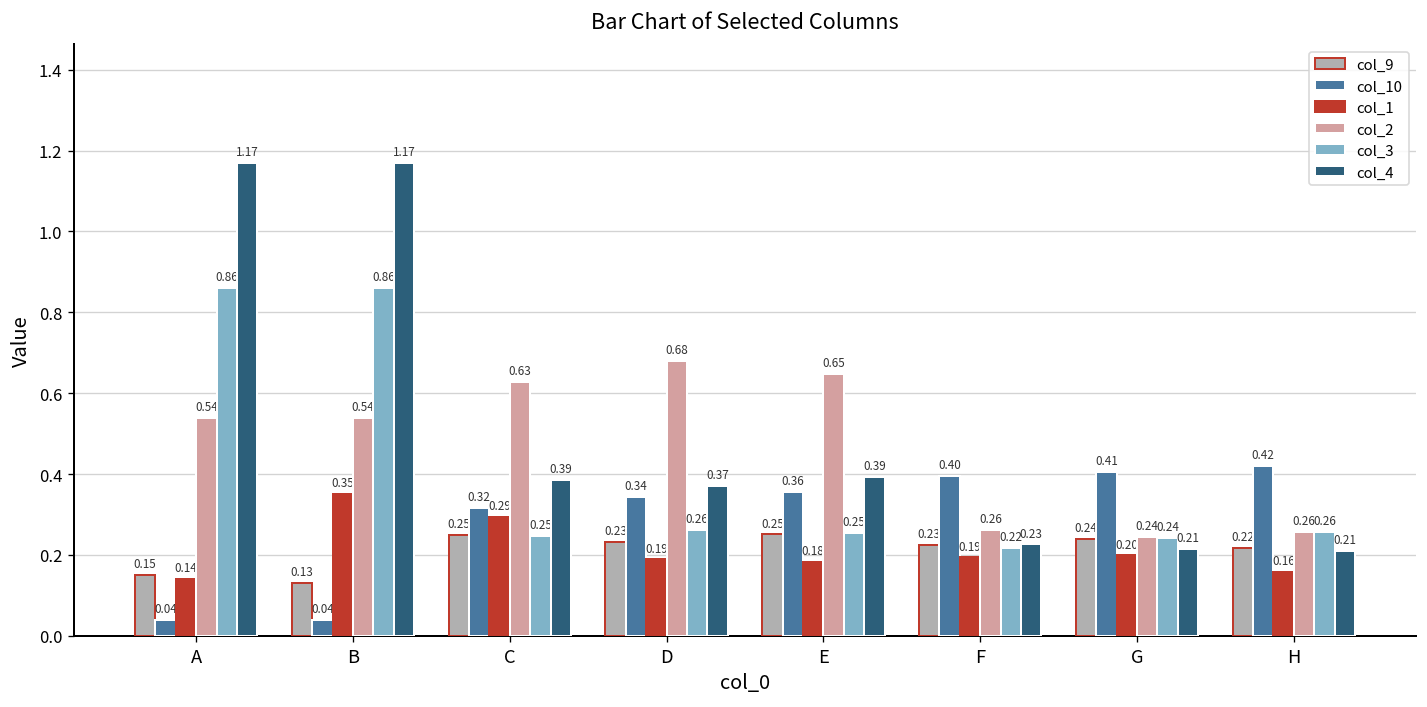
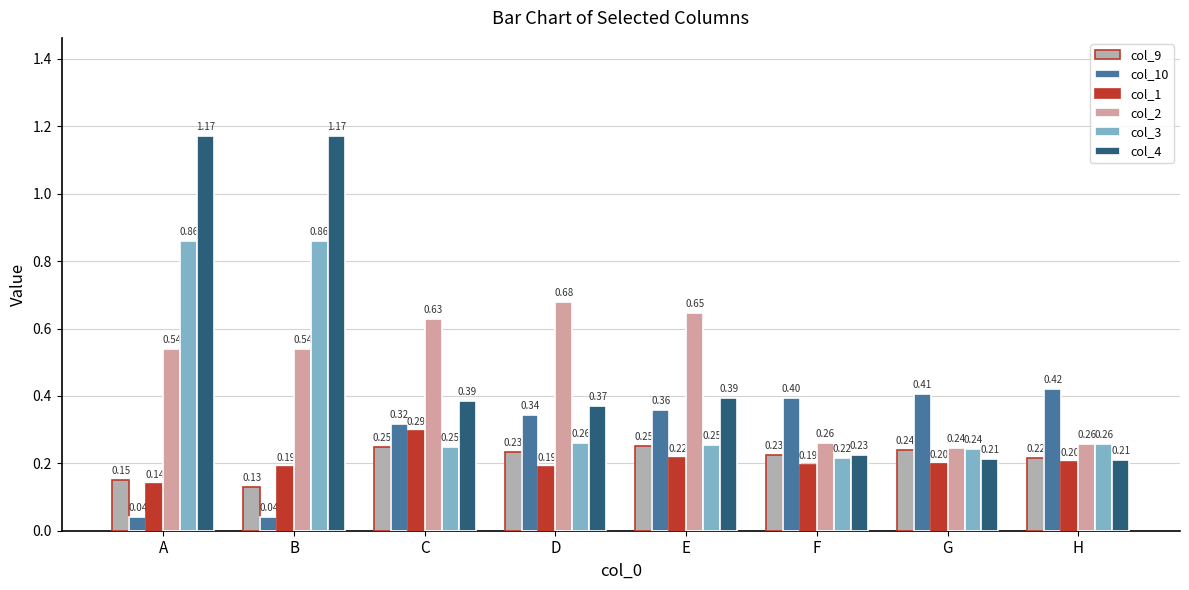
  {
    "col_1": {
      "A": 0.14,
-     "B": 0.35,
+     "B": 0.19,
      "C": 0.29,
      "D": 0.19,
-     "E": 0.18,
+     "E": 0.22,
      "F": 0.19,
      "G": 0.20,
-     "H": 0.16
+     "H": 0.20
    }
  }
